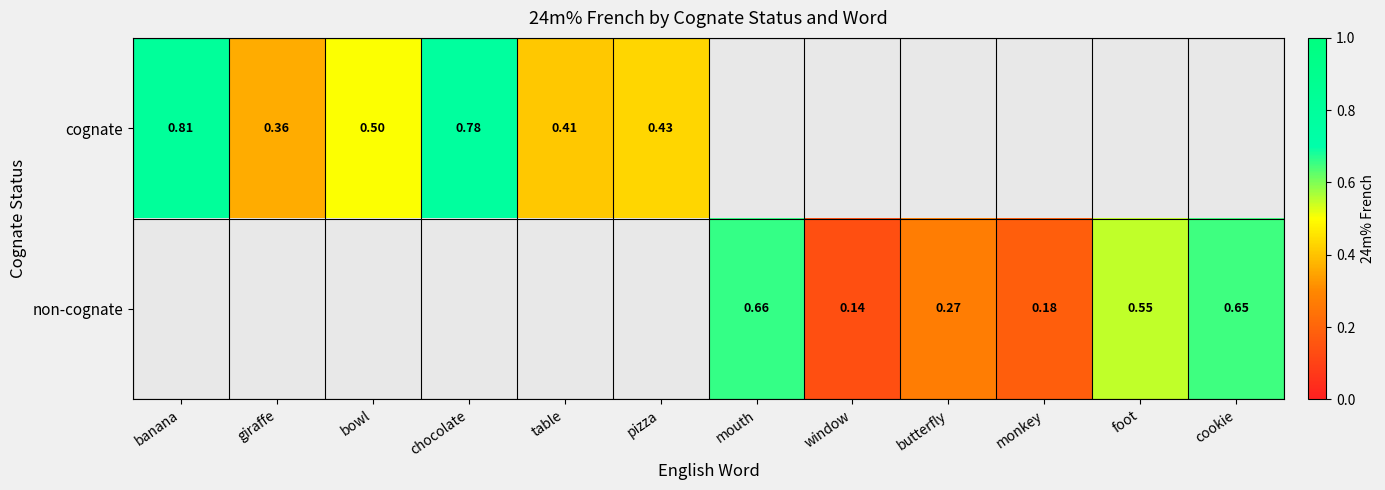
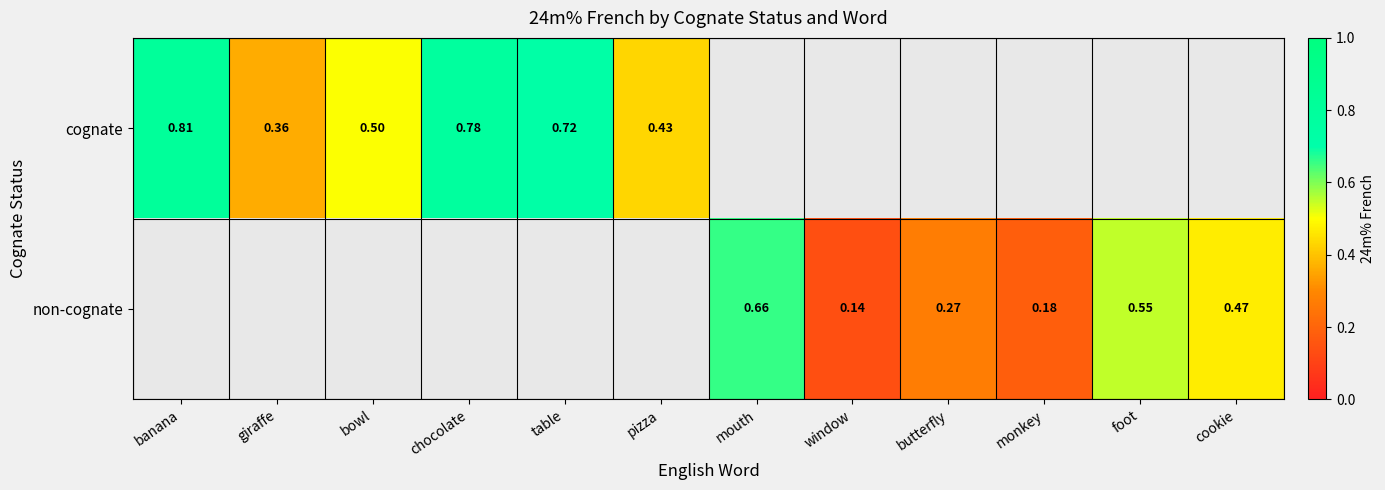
  {
    "cognate": {
      "banana": 0.81,
      "giraffe": 0.36,
      "bowl": 0.50,
      "chocolate": 0.78,
-     "table": 0.41,
+     "table": 0.72,
      "pizza": 0.43
    },
    "non-cognate": {
      "mouth": 0.66,
      "window": 0.14,
      "butterfly": 0.27,
      "monkey": 0.18,
      "foot": 0.55,
-     "cookie": 0.65
+     "cookie": 0.47
    }
  }
